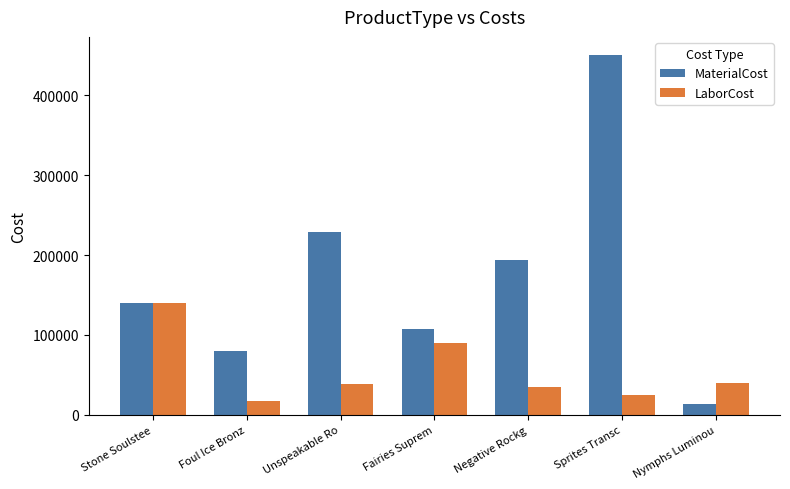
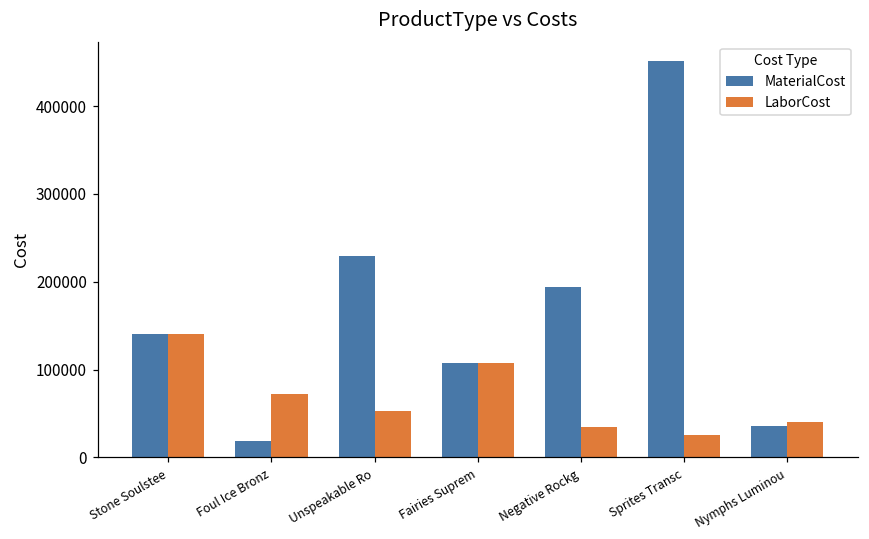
  {
    "MaterialCost": {
      "Stone Soulstee": 140000,
-     "Foul Ice Bronz": 80000,
+     "Foul Ice Bronz": 20000,
      "Unspeakable Ro": 230000,
      "Fairies Suprem": 110000,
      "Negative Rockg": 190000,
      "Sprites Transc": 450000,
-     "Nymphs Luminou": 10000
+     "Nymphs Luminou": 40000
    },
    "LaborCost": {
      "Stone Soulstee": 140000,
-     "Foul Ice Bronz": 20000,
-     "Unspeakable Ro": 40000,
-     "Fairies Suprem": 90000,
+     "Foul Ice Bronz": 70000,
+     "Unspeakable Ro": 50000,
+     "Fairies Suprem": 110000,
      "Negative Rockg": 40000,
      "Sprites Transc": 30000,
      "Nymphs Luminou": 40000
    }
  }
